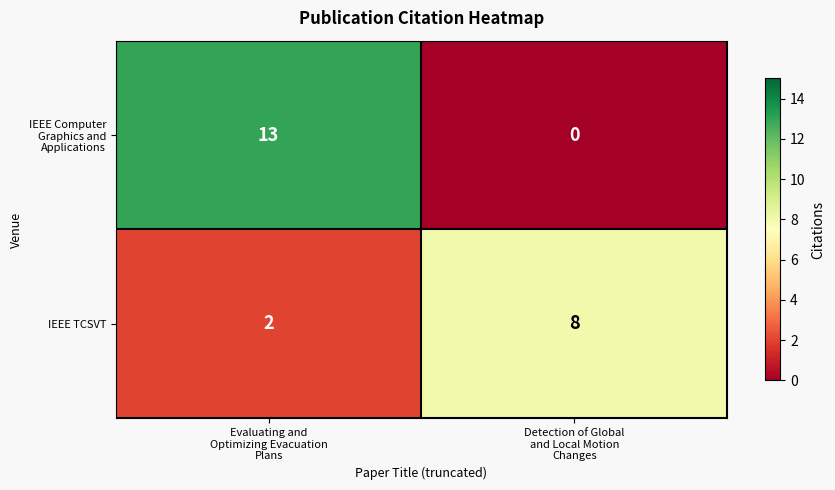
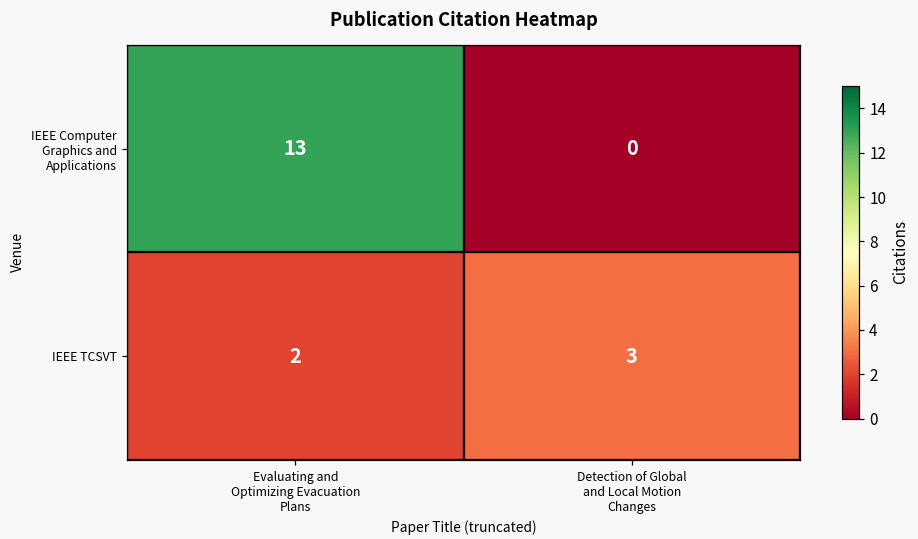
  {
    "IEEE Computer Graphics and Applications": {
      "Evaluating and Optimizing Evacuation Plans": 13,
      "Detection of Global and Local Motion Changes": 0
    },
    "IEEE TCSVT": {
      "Evaluating and Optimizing Evacuation Plans": 2,
-     "Detection of Global and Local Motion Changes": 8
+     "Detection of Global and Local Motion Changes": 3
    }
  }
